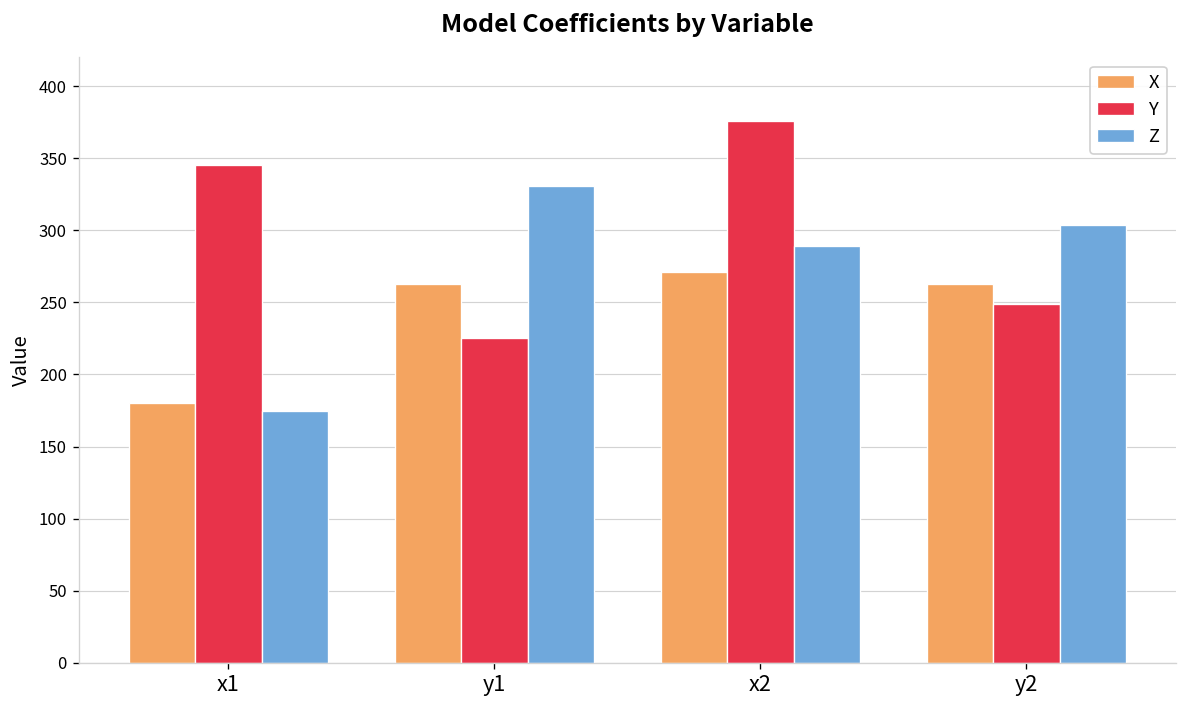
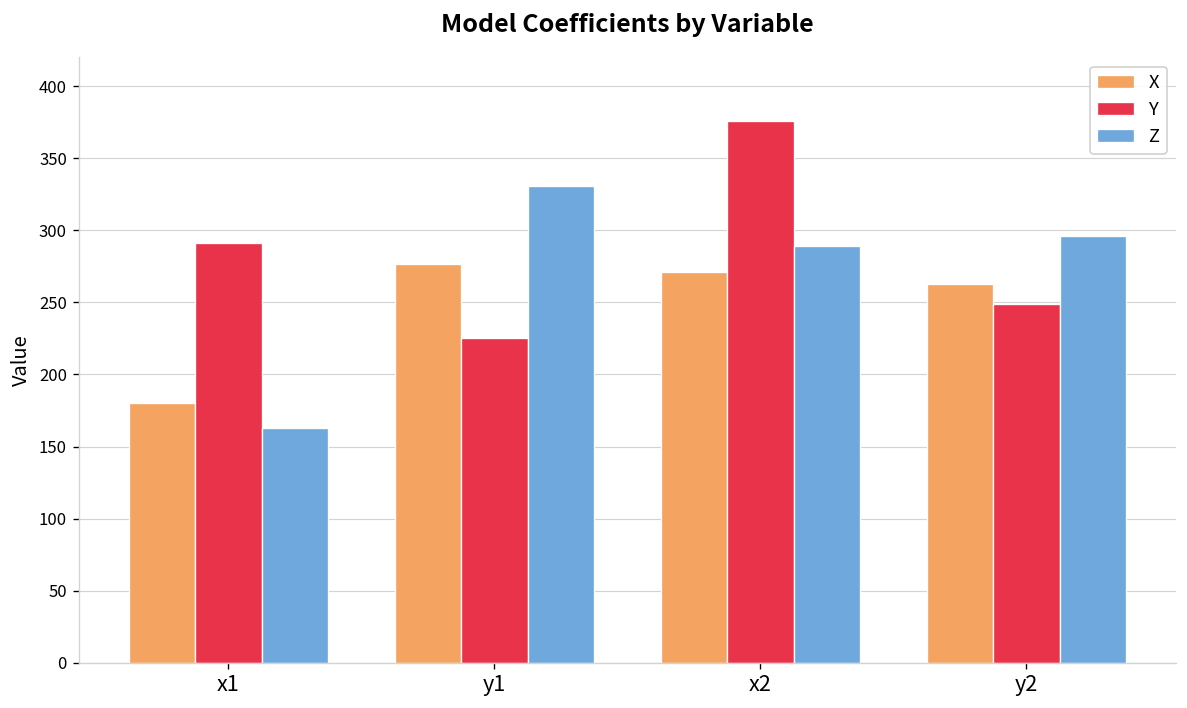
  {
    "X": {
      "x1": 180,
-     "y1": 263,
+     "y1": 277,
      "x2": 271,
      "y2": 263
    },
    "Y": {
-     "x1": 345,
+     "x1": 291,
      "y1": 225,
      "x2": 376,
      "y2": 249
    },
    "Z": {
-     "x1": 175,
+     "x1": 163,
      "y1": 331,
      "x2": 289,
-     "y2": 304
+     "y2": 296
    }
  }
